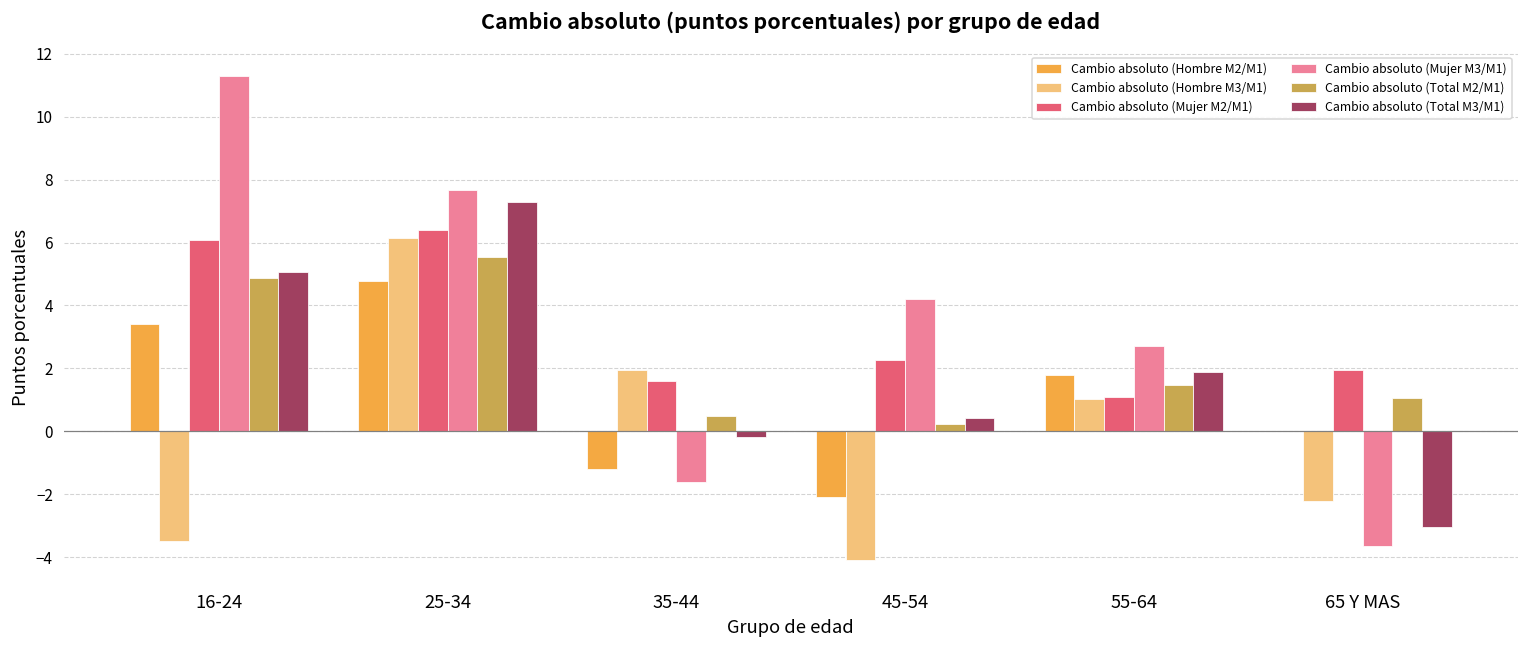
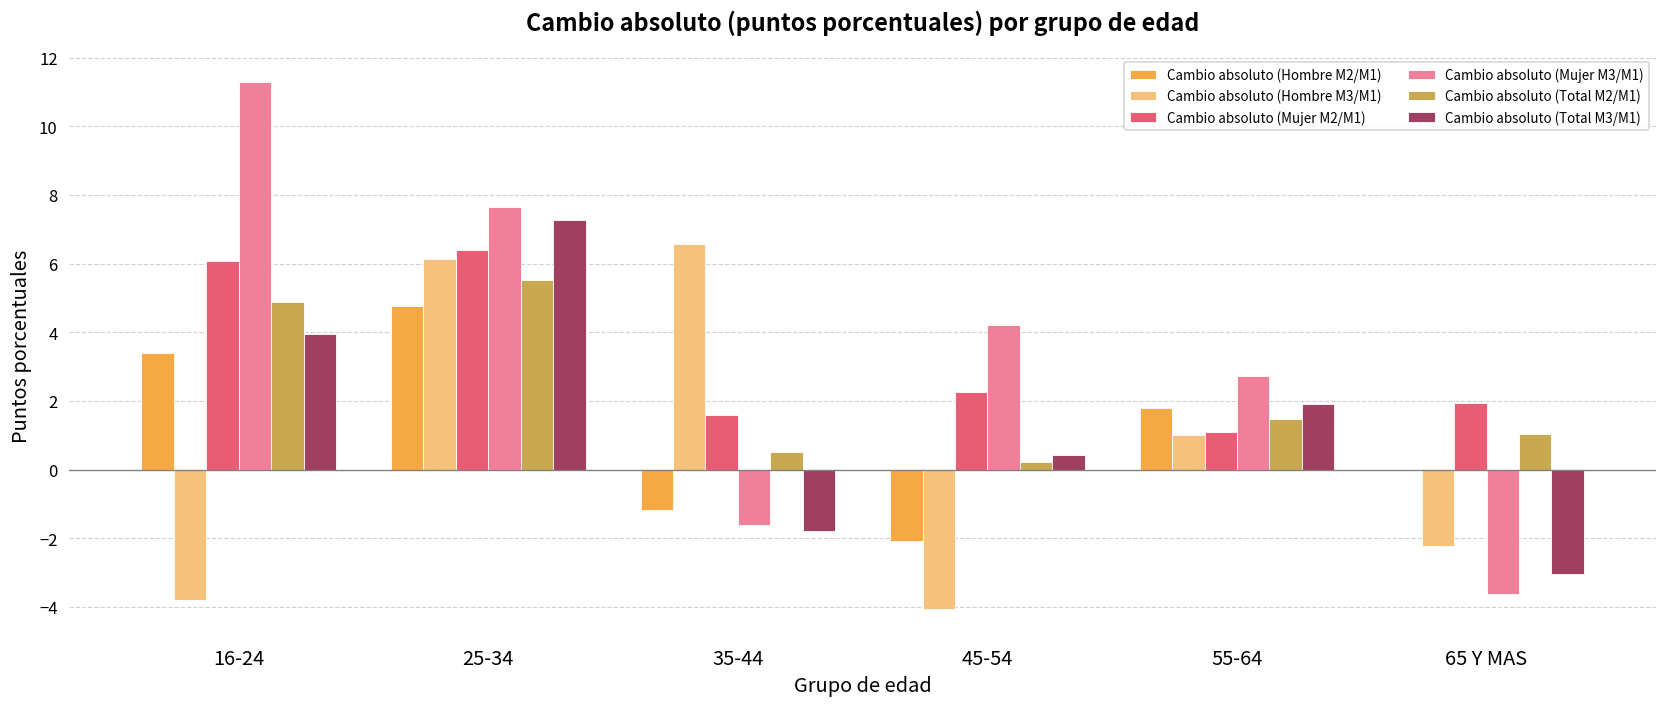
  {
    "Cambio absoluto (Hombre M3/M1)": {
-     "16-24": -3.5,
+     "16-24": -3.8,
      "25-34": 6.1,
-     "35-44": 2.0,
+     "35-44": 6.6,
      "45-54": -4.1,
      "55-64": 1.0,
      "65 Y MAS": -2.2
    },
    "Cambio absoluto (Total M3/M1)": {
-     "16-24": 5.1,
+     "16-24": 4.0,
      "25-34": 7.3,
-     "35-44": -0.2,
+     "35-44": -1.8,
      "45-54": 0.4,
      "55-64": 1.9,
      "65 Y MAS": -3.0
    }
  }
